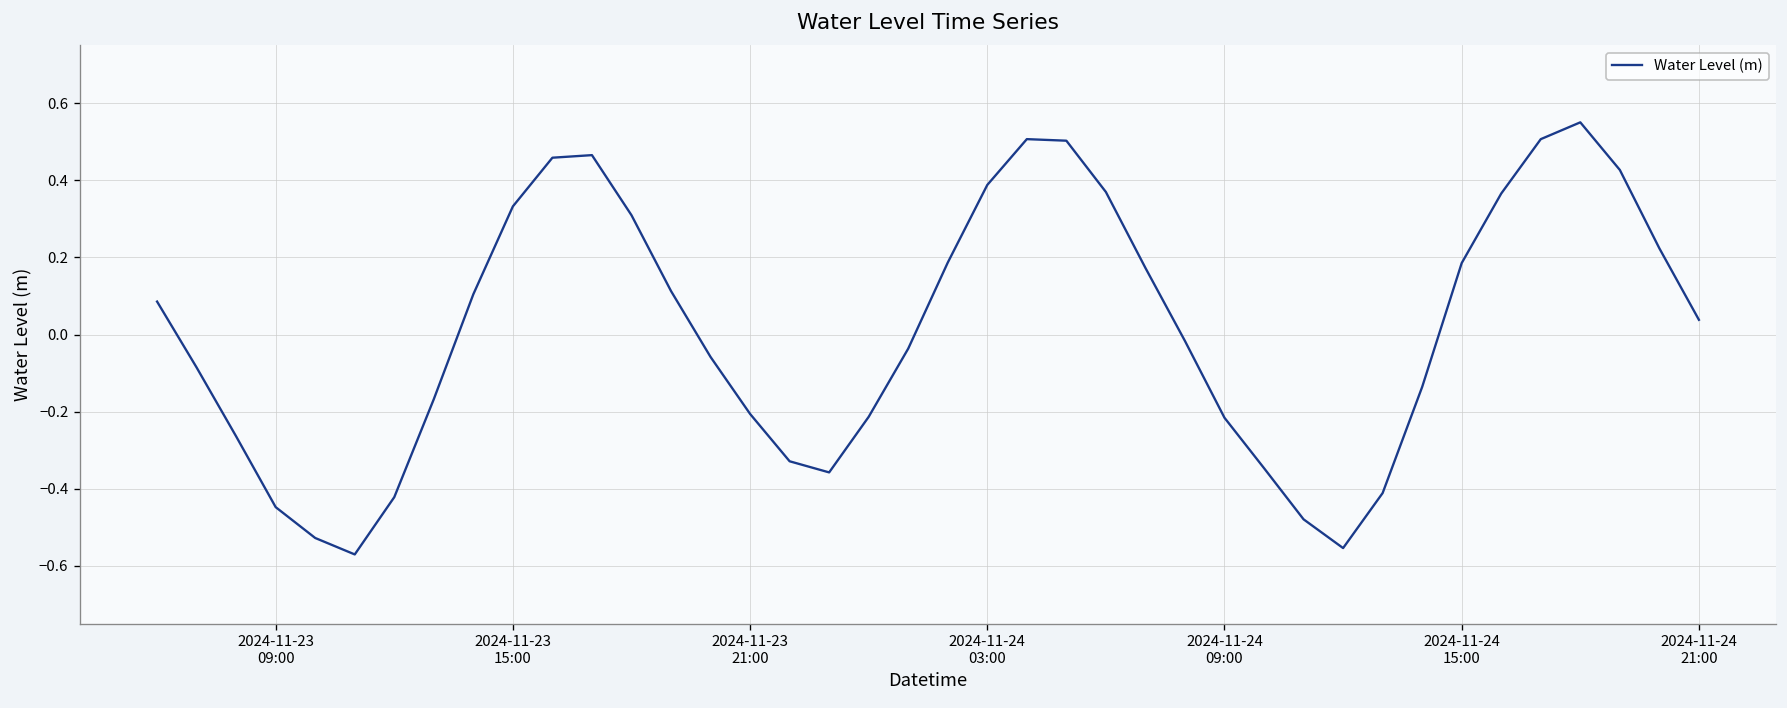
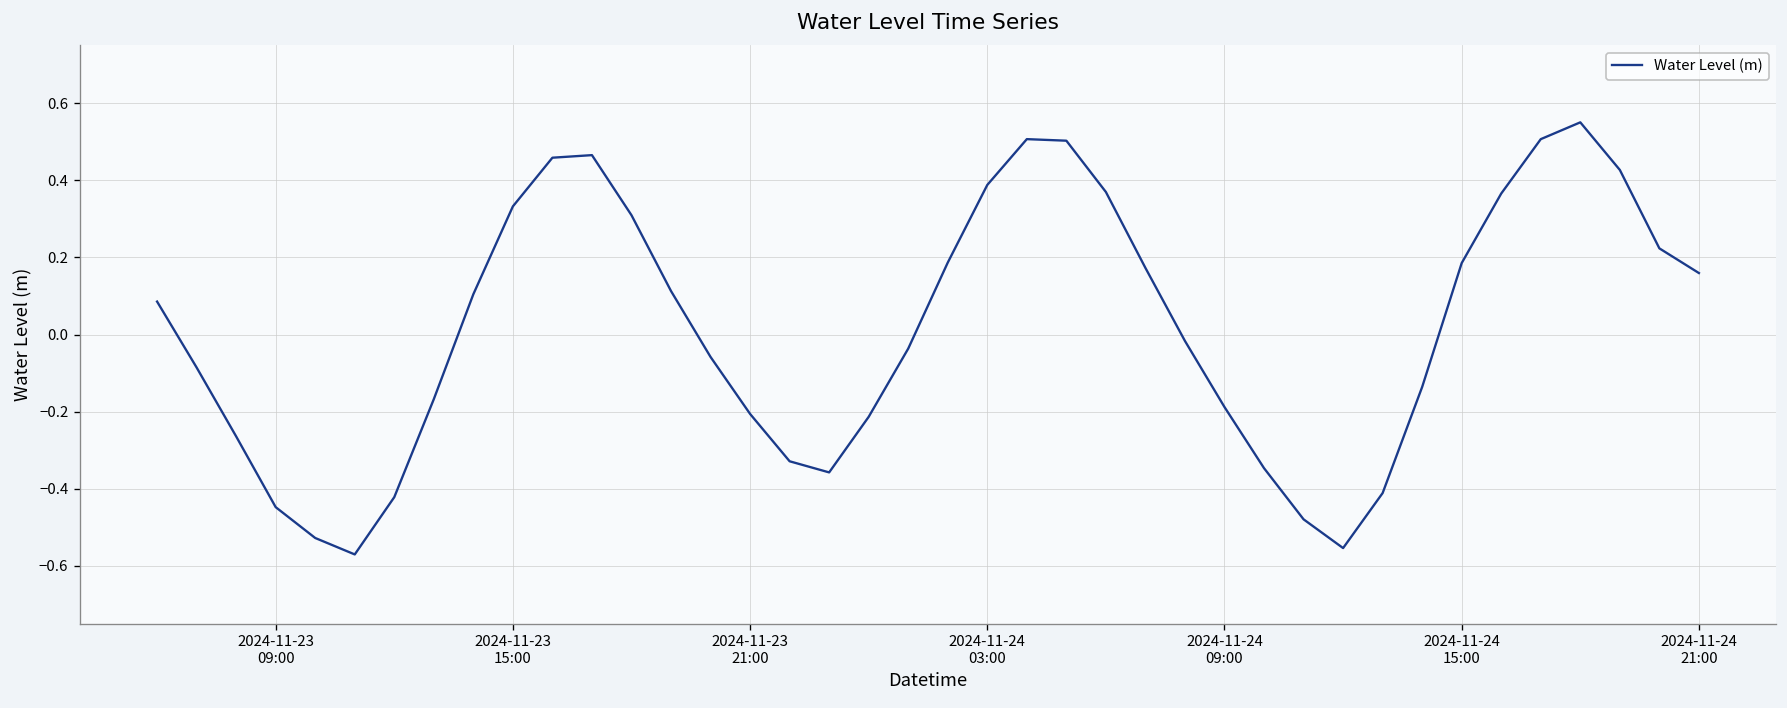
  {
    "2024-11-23 09:00": -0.45,
    "2024-11-23 15:00": 0.33,
    "2024-11-23 21:00": -0.21,
    "2024-11-24 03:00": 0.39,
-   "2024-11-24 09:00": -0.22,
+   "2024-11-24 09:00": -0.19,
    "2024-11-24 15:00": 0.19,
-   "2024-11-24 21:00": 0.04
+   "2024-11-24 21:00": 0.16
  }
